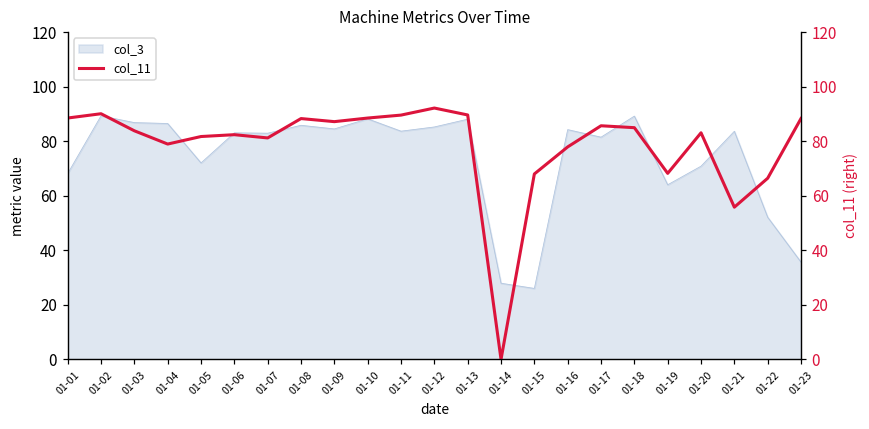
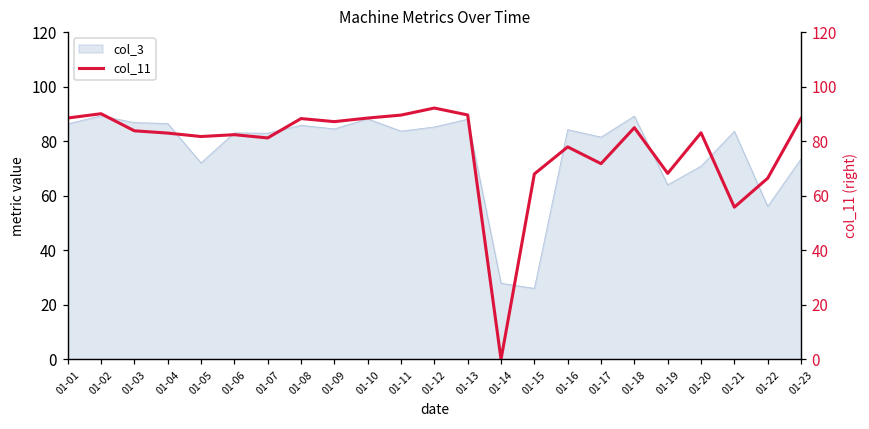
  {
    "col_3": {
-     "01-01": 68,
+     "01-01": 86,
      "01-02": 89,
      "01-03": 87,
      "01-04": 87,
      "01-05": 72,
      "01-06": 83,
      "01-07": 83,
      "01-08": 86,
      "01-09": 85,
      "01-10": 88,
      "01-11": 84,
      "01-12": 85,
      "01-13": 88,
      "01-14": 28,
      "01-15": 26,
      "01-16": 84,
      "01-17": 82,
      "01-18": 89,
      "01-19": 64,
      "01-20": 71,
      "01-21": 84,
-     "01-22": 52,
-     "01-23": 36
+     "01-22": 56,
+     "01-23": 74
    },
    "col_11": {
      "01-01": 89,
      "01-02": 90,
      "01-03": 84,
-     "01-04": 79,
+     "01-04": 83,
      "01-05": 82,
      "01-06": 82,
      "01-07": 81,
      "01-08": 88,
      "01-09": 87,
      "01-10": 89,
      "01-11": 90,
      "01-12": 92,
      "01-13": 90,
      "01-14": 0,
      "01-15": 68,
      "01-16": 78,
-     "01-17": 86,
+     "01-17": 72,
      "01-18": 85,
      "01-19": 68,
      "01-20": 83,
      "01-21": 56,
      "01-22": 66,
      "01-23": 88
    }
  }
